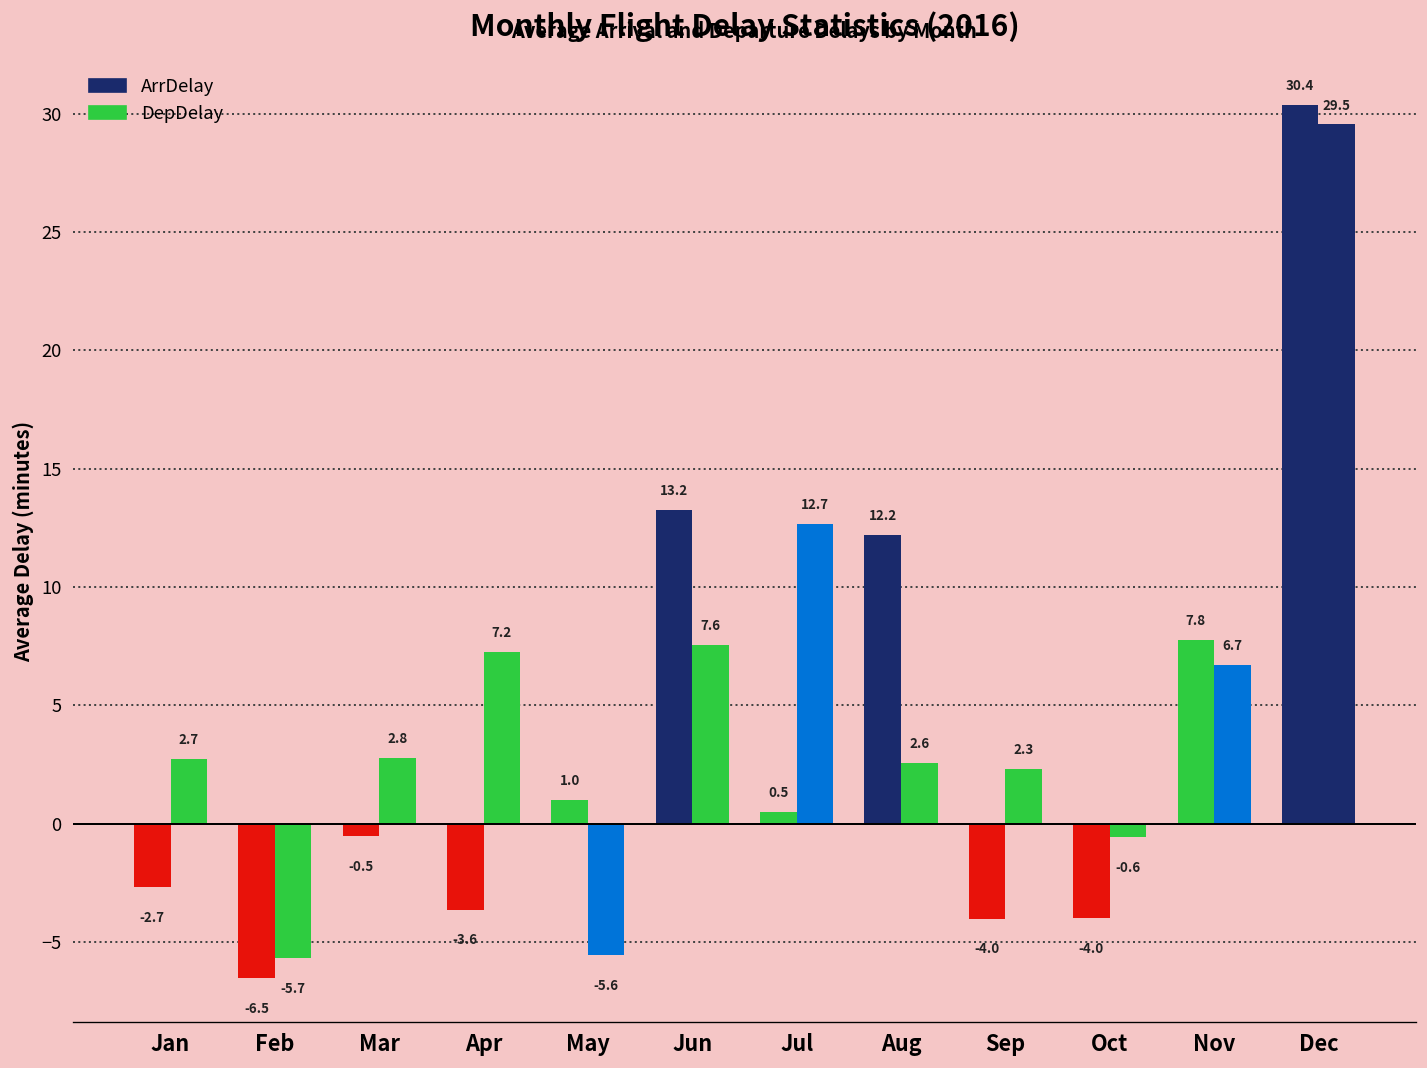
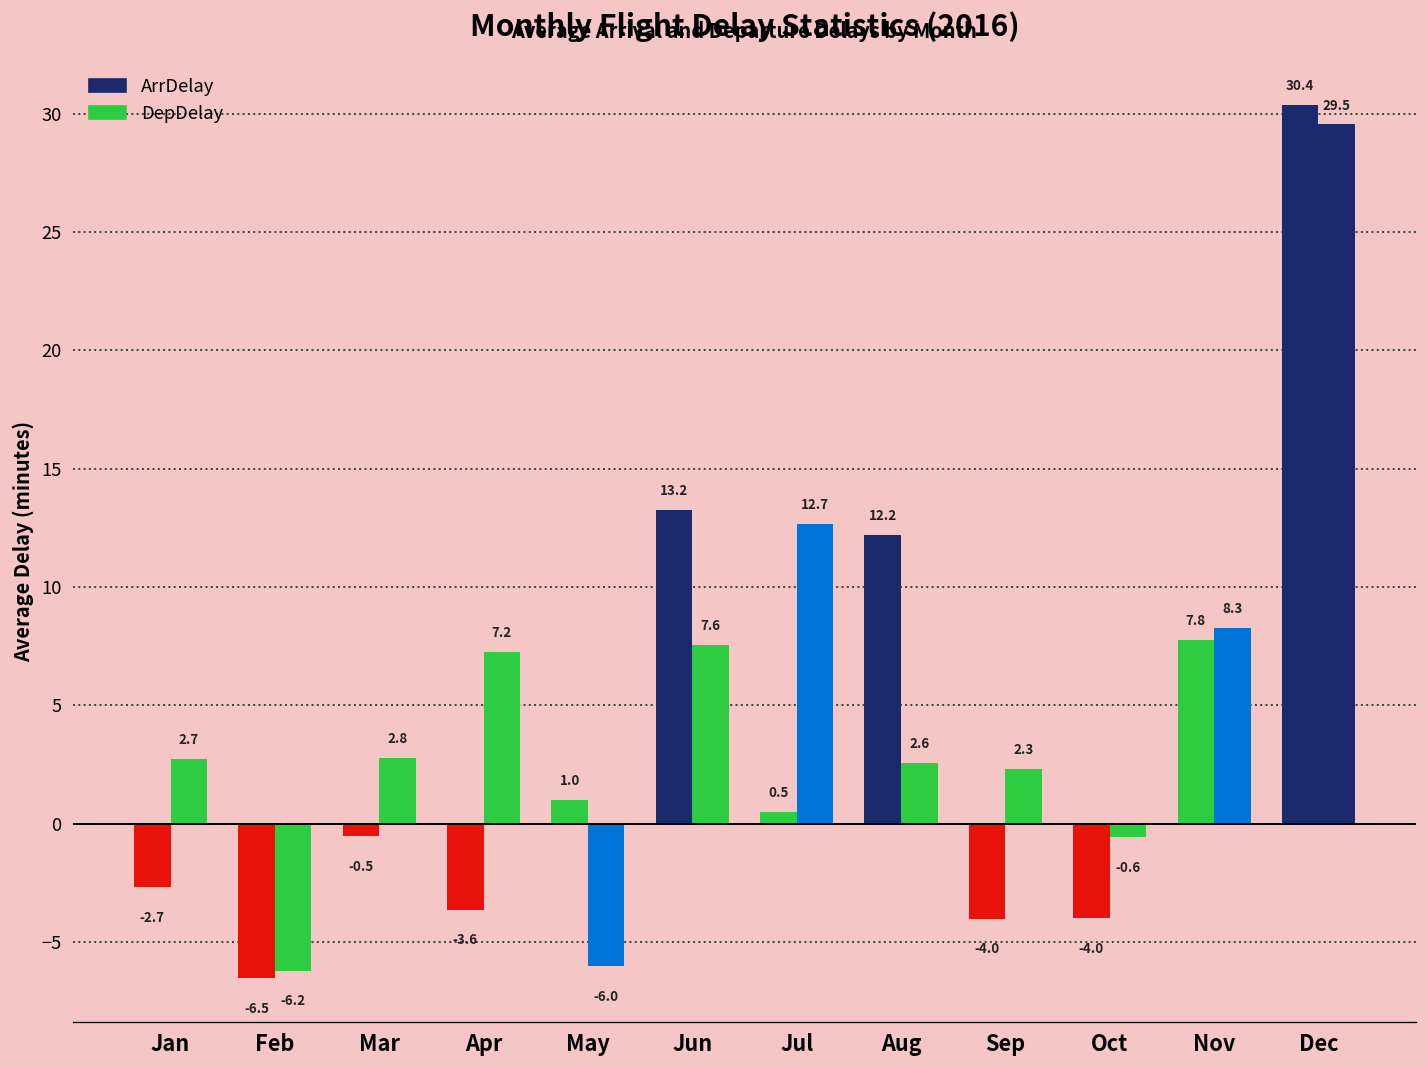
  {
    "DepDelay": {
      "Jan": 2.7,
-     "Feb": -5.7,
+     "Feb": -6.2,
      "Mar": 2.8,
      "Apr": 7.2,
-     "May": -5.6,
+     "May": -6.0,
      "Jun": 7.6,
      "Jul": 12.7,
      "Aug": 2.6,
      "Sep": 2.3,
      "Oct": -0.6,
-     "Nov": 6.7,
+     "Nov": 8.3,
      "Dec": 29.5
    }
  }
